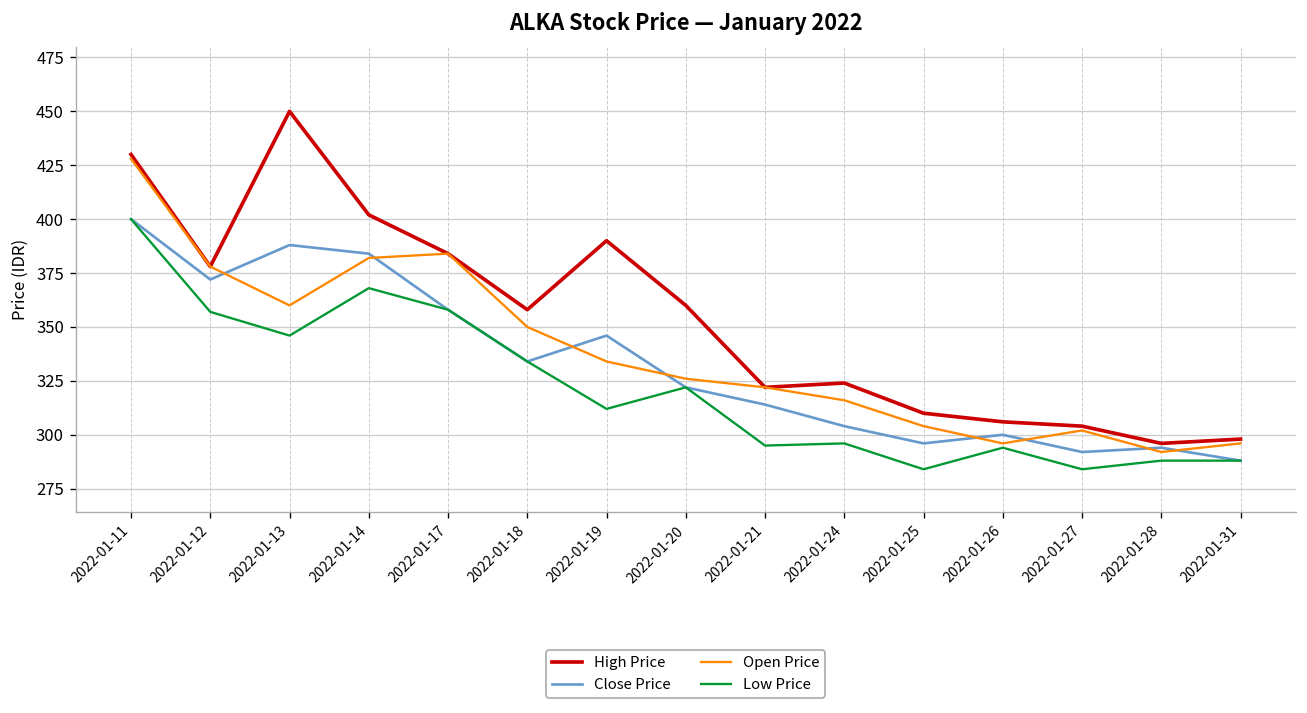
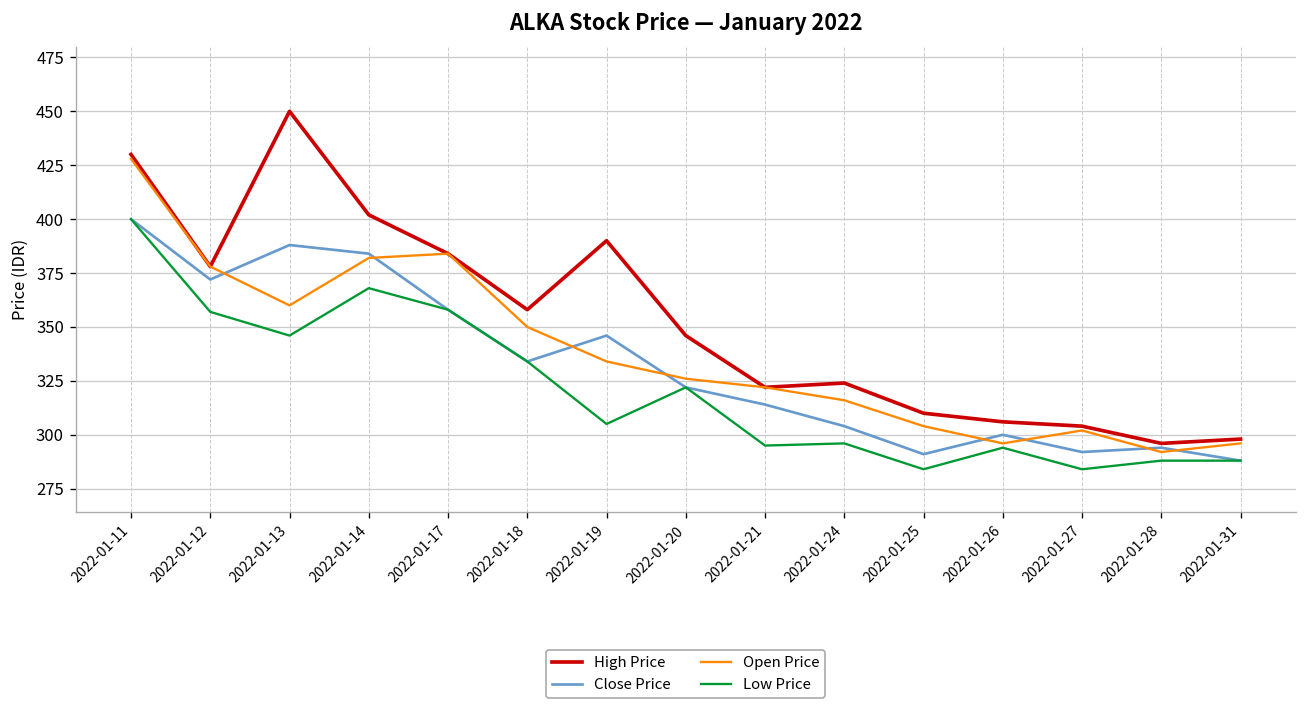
  {
    "High Price": {
      "2022-01-11": 430,
      "2022-01-13": 450,
      "2022-01-14": 402,
      "2022-01-18": 358,
      "2022-01-19": 390,
-     "2022-01-20": 360,
+     "2022-01-20": 346,
      "2022-01-24": 324,
      "2022-01-25": 310,
      "2022-01-26": 306,
      "2022-01-27": 304,
      "2022-01-28": 296,
      "2022-01-31": 298
    },
    "Close Price": {
      "2022-01-12": 372,
      "2022-01-13": 388,
      "2022-01-14": 384,
      "2022-01-19": 346,
      "2022-01-21": 314,
      "2022-01-24": 304,
-     "2022-01-25": 296,
+     "2022-01-25": 291,
      "2022-01-26": 300,
      "2022-01-27": 292,
      "2022-01-28": 294
    },
    "Open Price": {
      "2022-01-11": 428,
      "2022-01-13": 360,
      "2022-01-14": 382,
      "2022-01-18": 350,
      "2022-01-19": 334,
      "2022-01-20": 326,
      "2022-01-24": 316,
      "2022-01-25": 304,
      "2022-01-26": 296,
      "2022-01-27": 302,
      "2022-01-28": 292,
      "2022-01-31": 296
    },
    "Low Price": {
      "2022-01-12": 357,
      "2022-01-13": 346,
      "2022-01-14": 368,
-     "2022-01-19": 312,
+     "2022-01-19": 305,
      "2022-01-21": 295,
      "2022-01-24": 296,
      "2022-01-25": 284,
      "2022-01-26": 294,
      "2022-01-27": 284,
      "2022-01-28": 288
    }
  }
